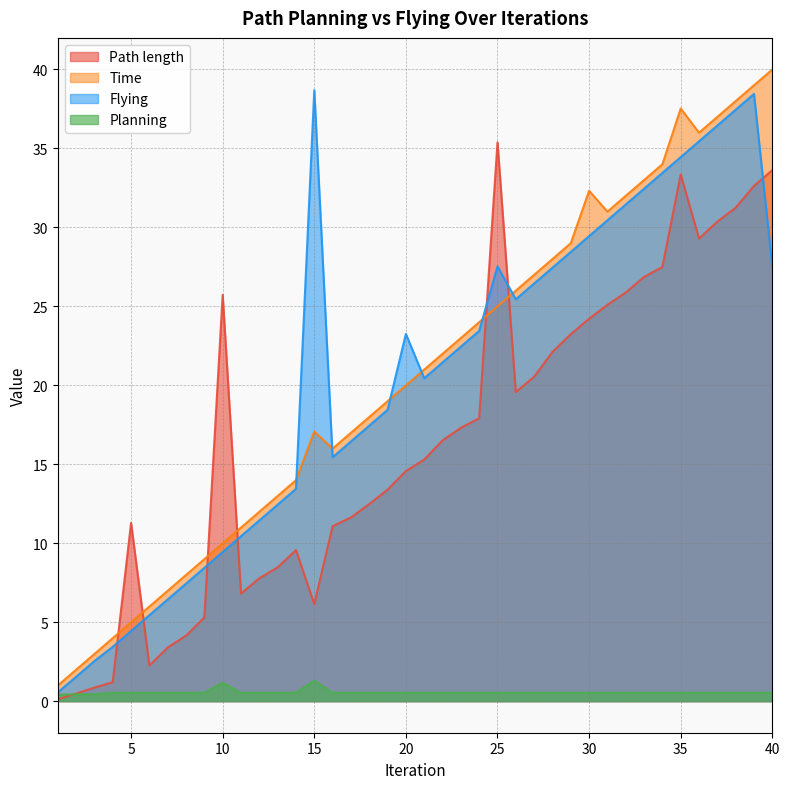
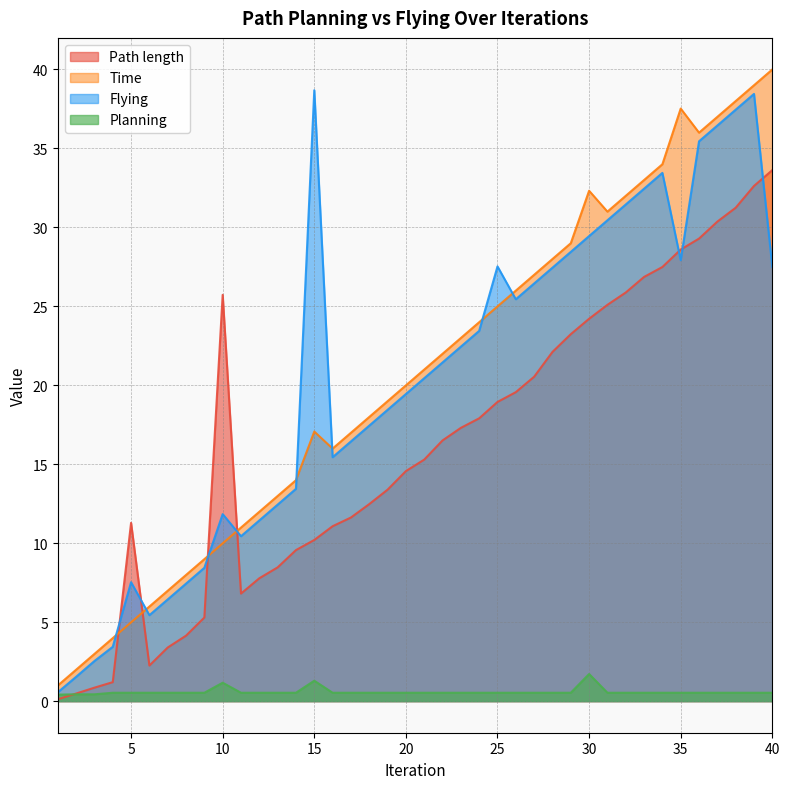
  {
    "Path length": {
      "5": 11.3,
      "10": 25.7,
-     "15": 6.1,
+     "15": 10.2,
      "20": 14.6,
-     "25": 35.4,
+     "25": 18.9,
      "30": 24.2,
-     "35": 33.3,
+     "35": 28.6,
      "40": 33.6
    },
    "Time": {
      "5": 5.0,
      "10": 10.0,
      "15": 17.1,
      "20": 20.0,
      "25": 25.0,
      "30": 32.3,
      "35": 37.5,
      "40": 40.0
    },
    "Flying": {
-     "5": 4.4,
-     "10": 9.4,
+     "5": 7.5,
+     "10": 11.8,
      "15": 38.7,
-     "20": 23.2,
+     "20": 19.4,
      "25": 27.5,
      "30": 29.4,
-     "35": 34.4,
+     "35": 27.9,
      "40": 27.5
    },
    "Planning": {
      "5": 0.5,
      "10": 1.2,
      "15": 1.3,
      "20": 0.5,
      "25": 0.5,
-     "30": 0.5,
+     "30": 1.7,
      "35": 0.5,
      "40": 0.5
    }
  }
